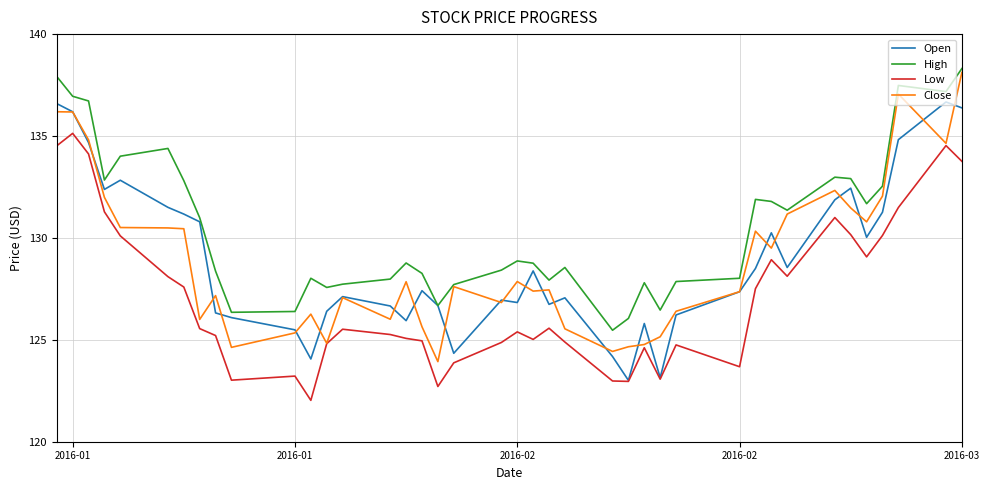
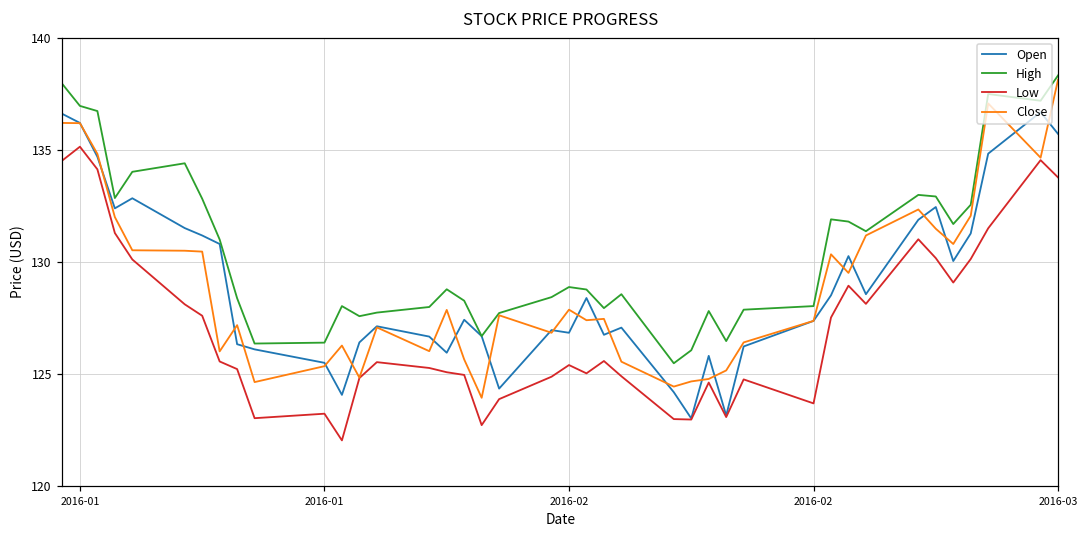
  {
    "Open": {
-     "2016-03": 136.4
+     "2016-03": 135.7
    },
    "High": {
      "2016-03": 138.3
    },
    "Low": {
      "2016-03": 133.8
    },
    "Close": {
      "2016-03": 138.1
    }
  }
